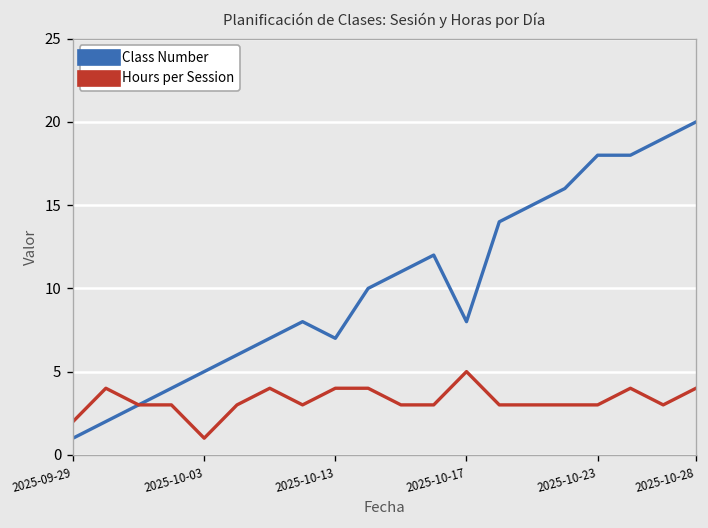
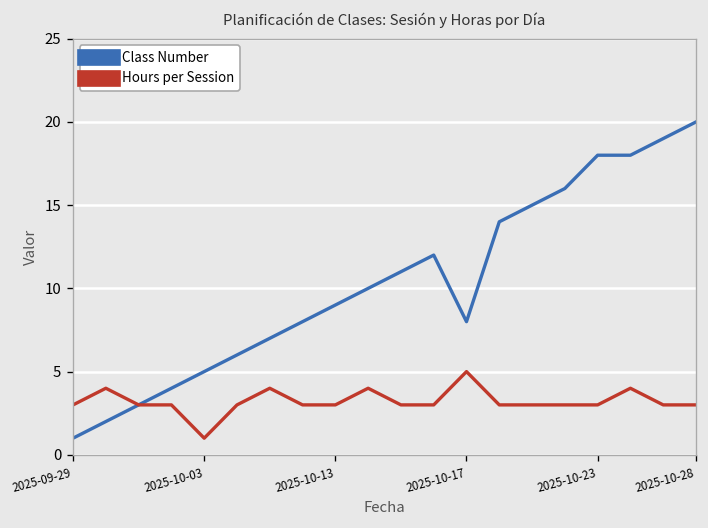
  {
    "Class Number": {
      "2025-09-29": 1,
      "2025-10-03": 5,
-     "2025-10-13": 7,
+     "2025-10-13": 9,
      "2025-10-17": 8,
      "2025-10-23": 18,
      "2025-10-28": 20
    },
    "Hours per Session": {
-     "2025-09-29": 2,
+     "2025-09-29": 3,
      "2025-10-03": 1,
-     "2025-10-13": 4,
+     "2025-10-13": 3,
      "2025-10-17": 5,
      "2025-10-23": 3,
-     "2025-10-28": 4
+     "2025-10-28": 3
    }
  }
